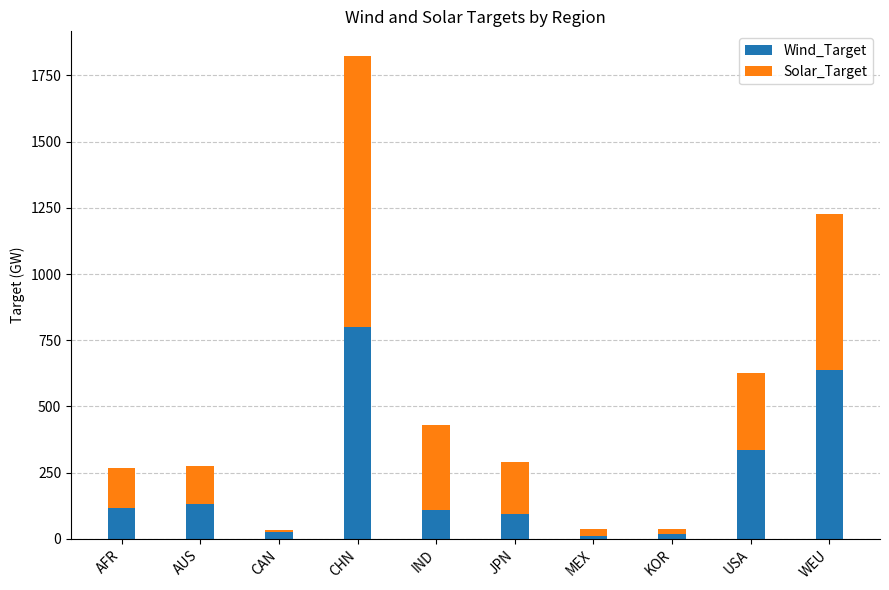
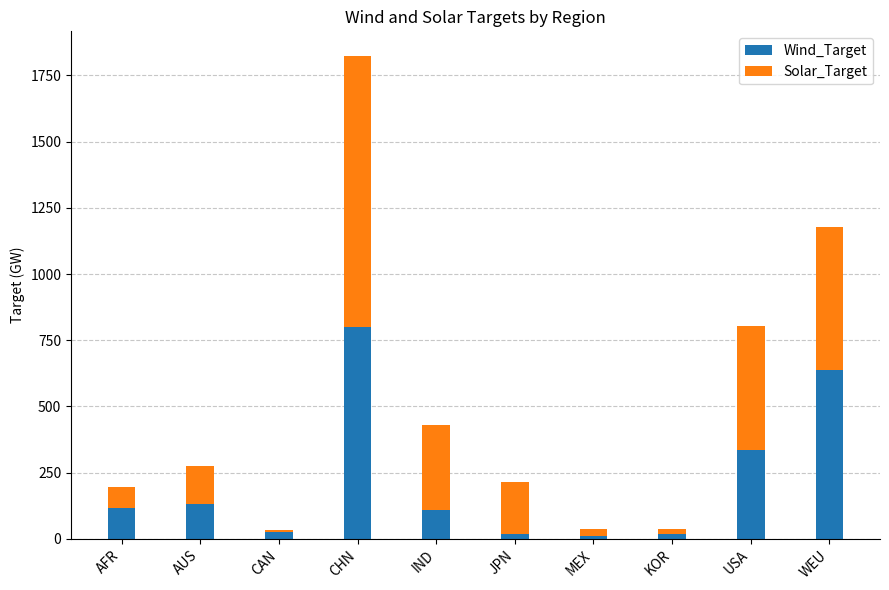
  {
    "Wind_Target": {
      "AFR": 120,
      "AUS": 130,
      "CAN": 30,
      "CHN": 800,
      "IND": 110,
-     "JPN": 90,
+     "JPN": 20,
      "MEX": 10,
      "KOR": 20,
      "USA": 330,
      "WEU": 640
    },
    "Solar_Target": {
-     "AFR": 150,
+     "AFR": 80,
      "AUS": 140,
      "CHN": 1030,
      "IND": 320,
      "JPN": 200,
      "MEX": 20,
      "KOR": 20,
-     "USA": 290,
-     "WEU": 590
+     "USA": 470,
+     "WEU": 540
    }
  }
